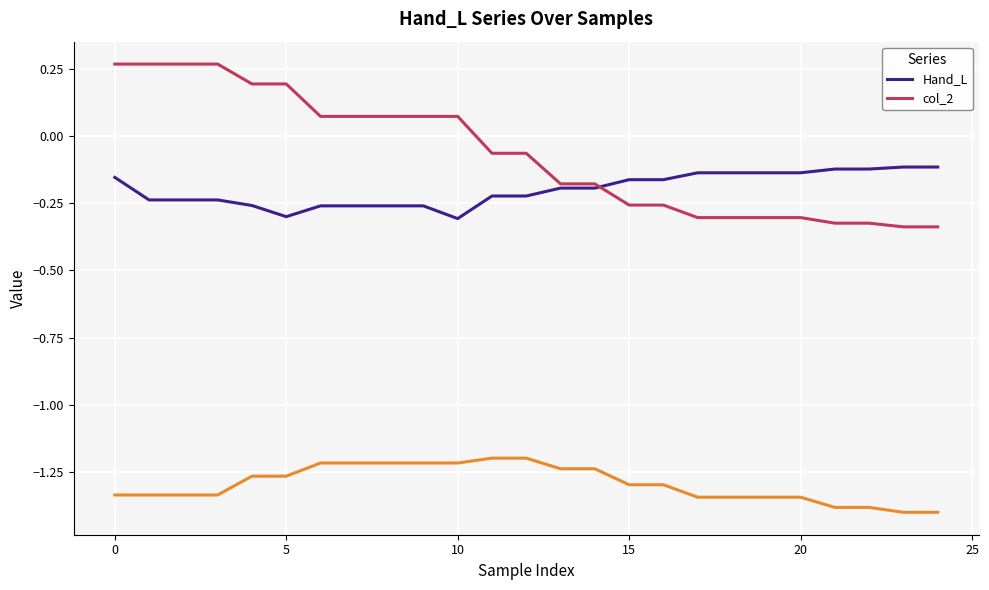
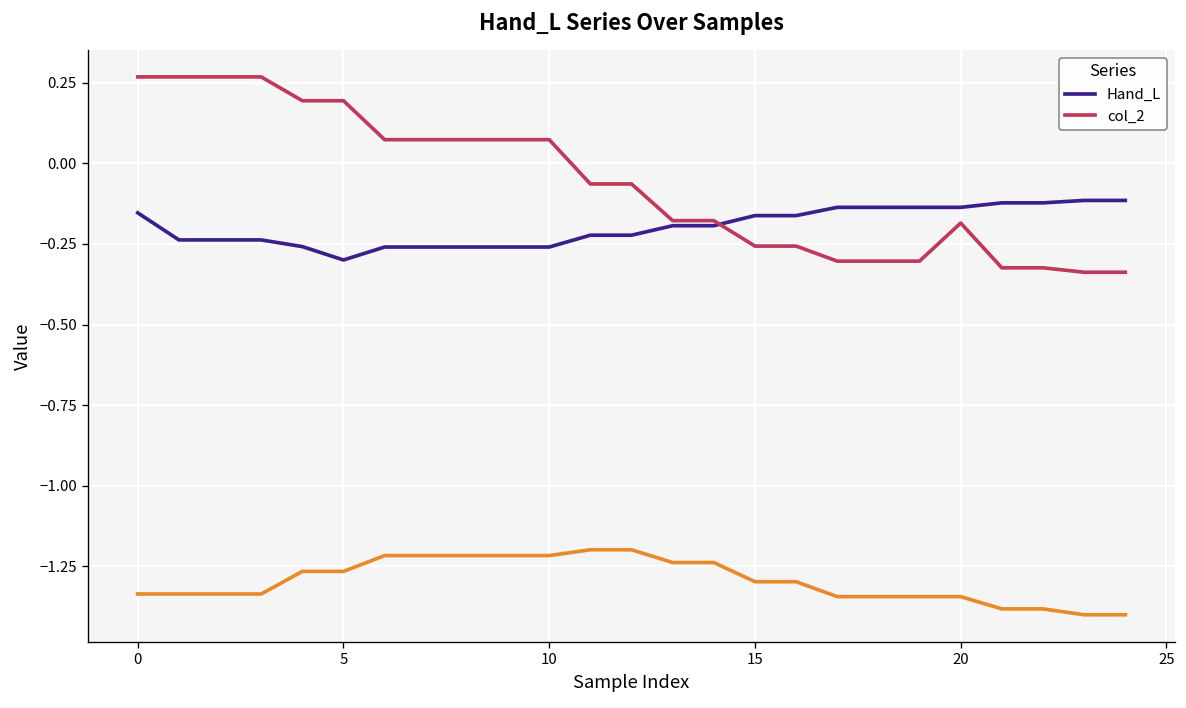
  {
    "Hand_L": {
      "0": -0.15,
      "5": -0.30,
-     "10": -0.31,
+     "10": -0.26,
      "15": -0.16,
      "20": -0.14
    },
    "col_2": {
      "0": 0.27,
      "5": 0.19,
      "10": 0.07,
      "15": -0.26,
-     "20": -0.30
+     "20": -0.19
    }
  }
